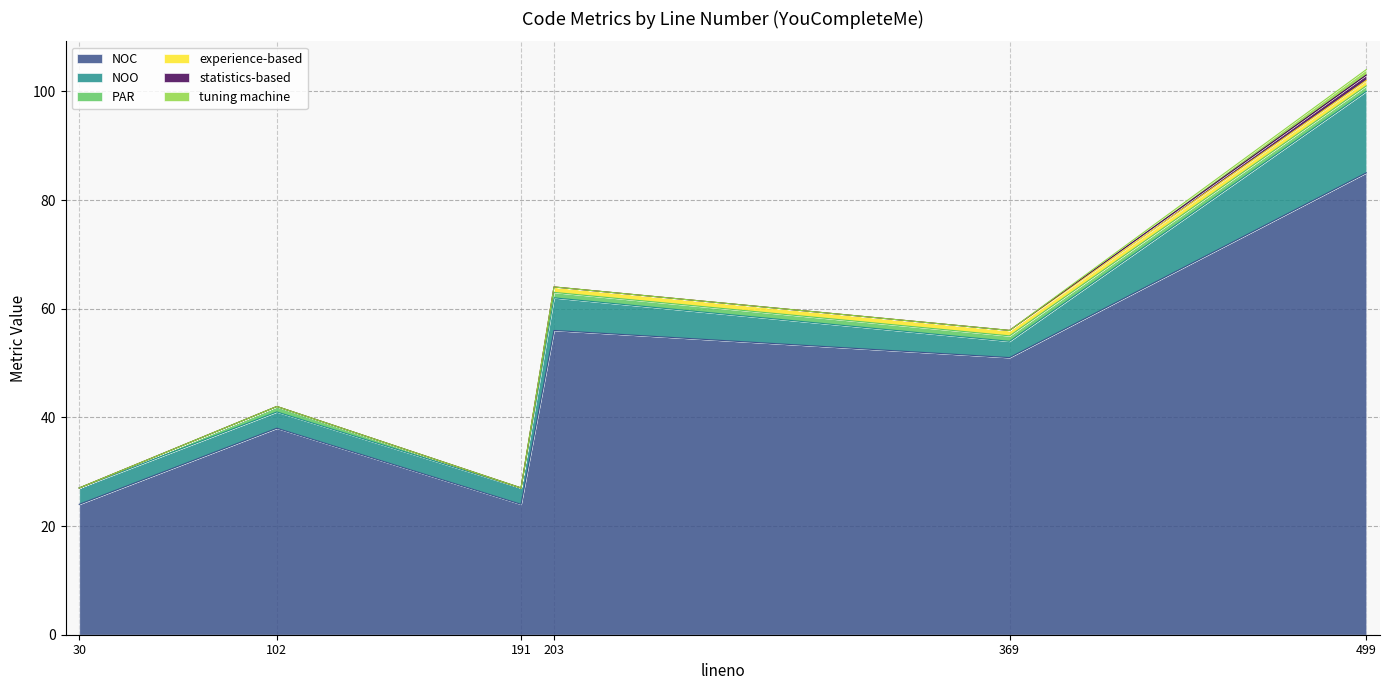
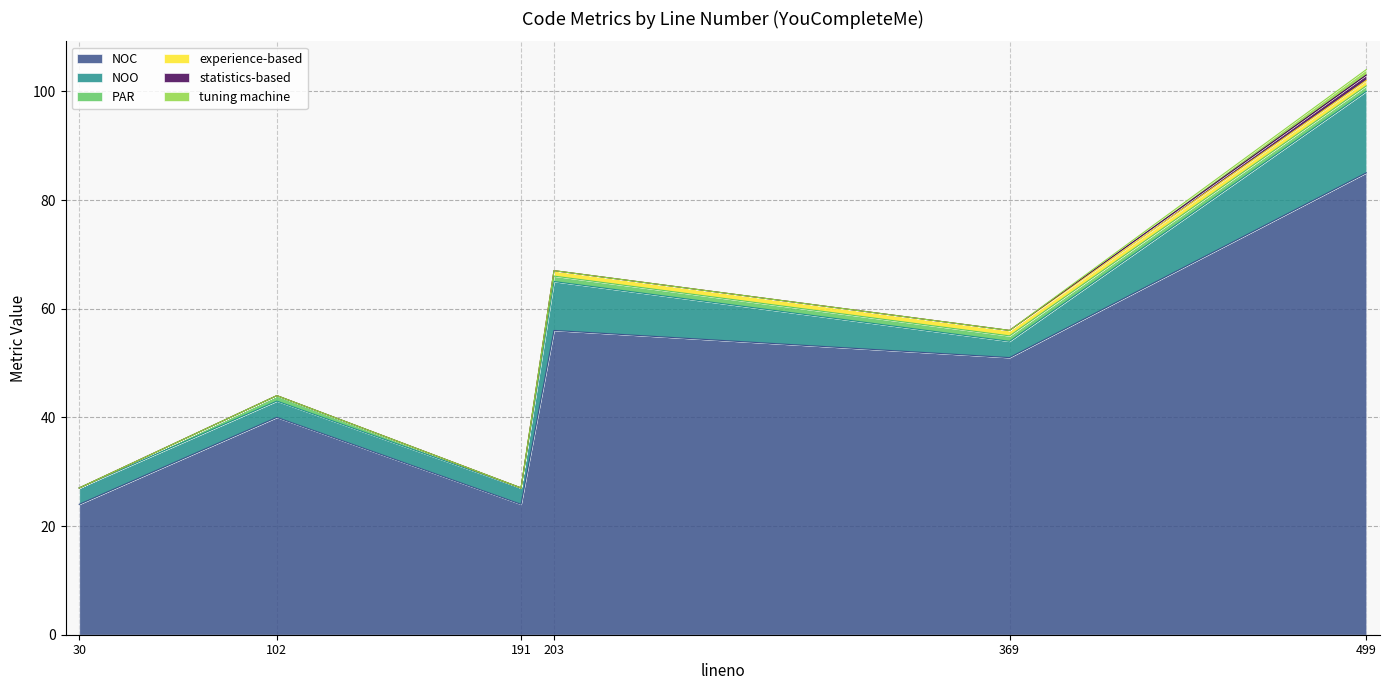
  {
    "NOC": {
      "30": 24,
-     "102": 38,
+     "102": 40,
      "191": 24,
      "203": 56,
      "369": 51,
      "499": 85
    },
    "NOO": {
      "102": 3,
-     "203": 6,
+     "203": 9,
      "369": 3,
      "499": 15
    },
    "PAR": {
      "203": 1,
      "369": 1,
      "499": 1
    },
    "experience-based": {
      "499": 1
    },
    "statistics-based": {
      "499": 1
    },
    "tuning machine": {
      "499": 1
    }
  }
